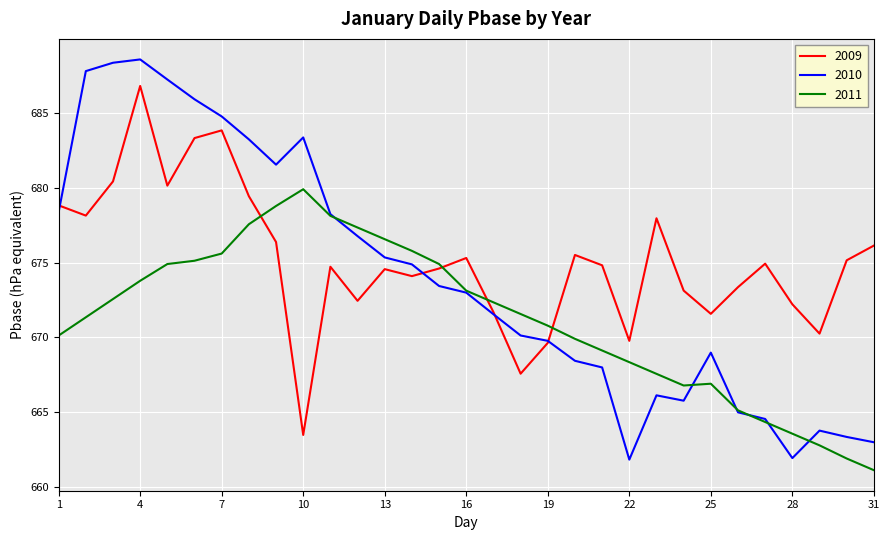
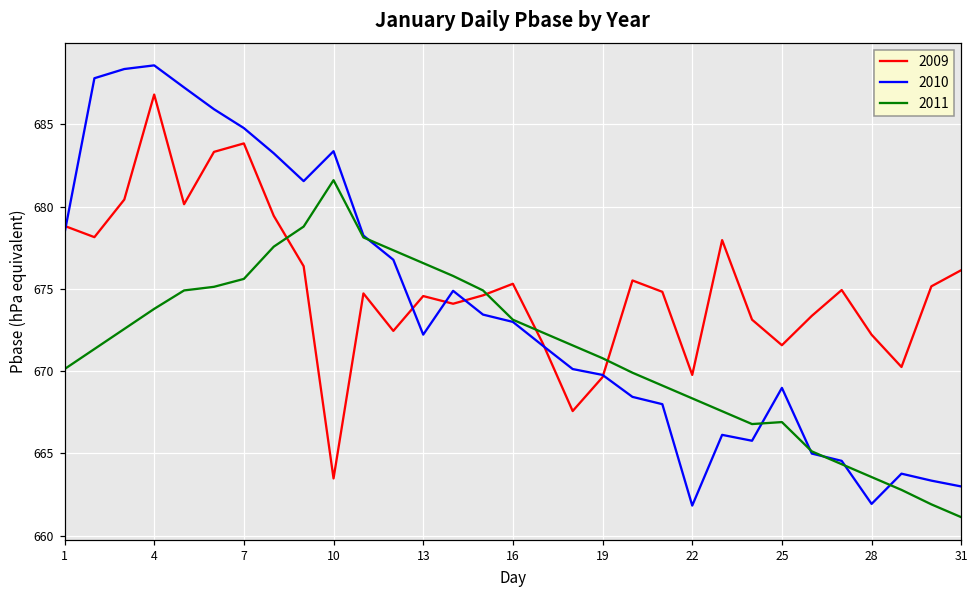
  {
    "2009": {
      "1": 678.8,
      "4": 686.8,
      "7": 683.8,
      "10": 663.5,
      "13": 674.6,
      "16": 675.3,
      "22": 669.8,
      "25": 671.6,
      "28": 672.2,
      "31": 676.1
    },
    "2010": {
      "1": 678.4,
      "4": 688.6,
      "7": 684.8,
      "10": 683.4,
-     "13": 675.3,
+     "13": 672.2,
      "22": 661.8,
      "25": 669.0,
      "28": 661.9,
      "31": 663.0
    },
    "2011": {
      "1": 670.1,
      "4": 673.8,
      "7": 675.6,
-     "10": 679.9,
+     "10": 681.6,
      "13": 676.6,
      "19": 670.8,
      "22": 668.3,
      "25": 666.9,
      "28": 663.6,
      "31": 661.1
    }
  }
